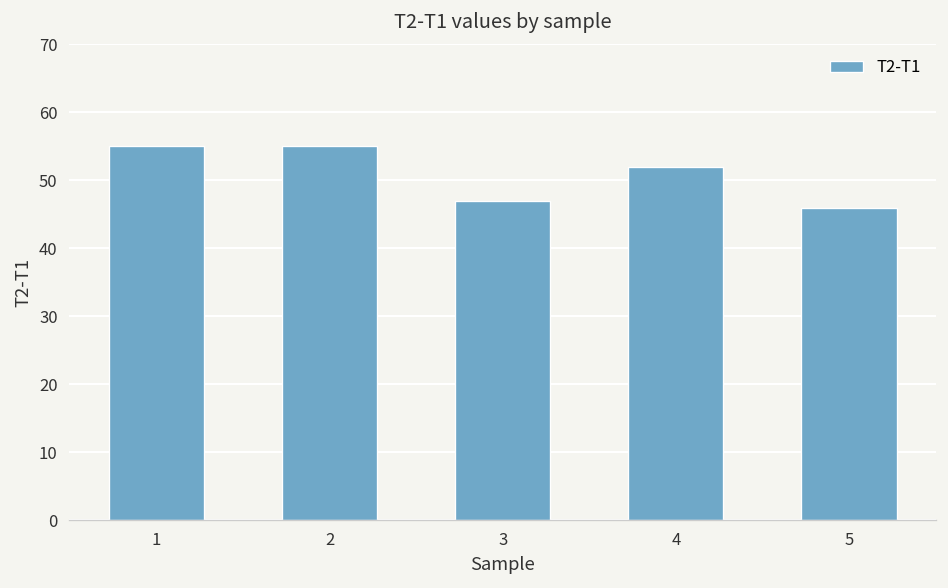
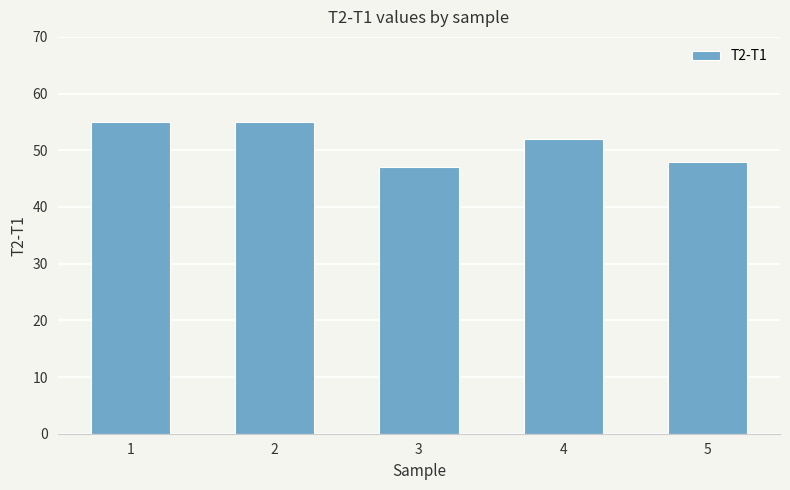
  {
    "1": 55,
    "2": 55,
    "3": 47,
    "4": 52,
-   "5": 46
+   "5": 48
  }
